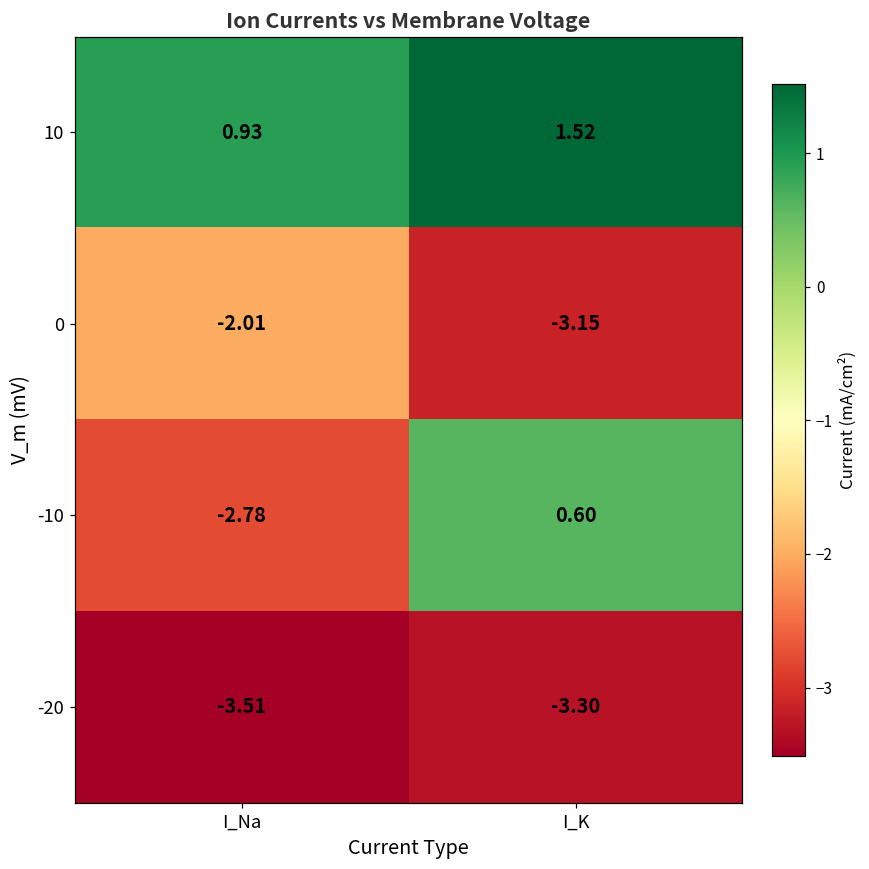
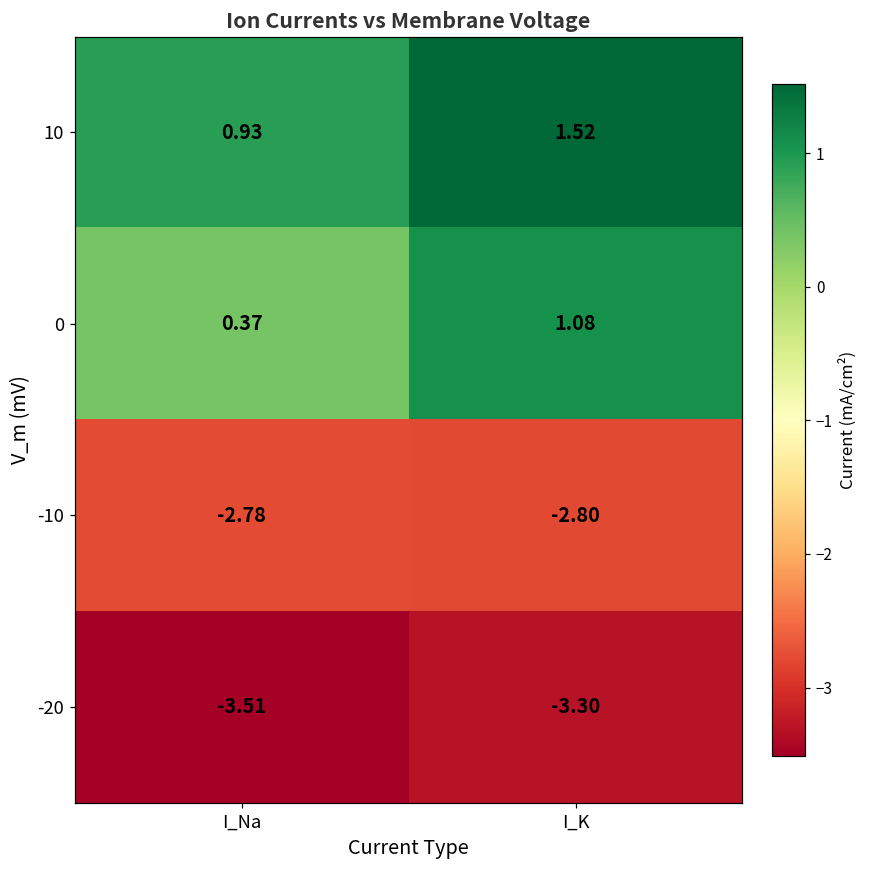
  {
    "10": {
      "I_Na": 0.93,
      "I_K": 1.52
    },
    "0": {
-     "I_Na": -2.01,
-     "I_K": -3.15
+     "I_Na": 0.37,
+     "I_K": 1.08
    },
    "-10": {
      "I_Na": -2.78,
-     "I_K": 0.60
+     "I_K": -2.80
    },
    "-20": {
      "I_Na": -3.51,
      "I_K": -3.30
    }
  }
